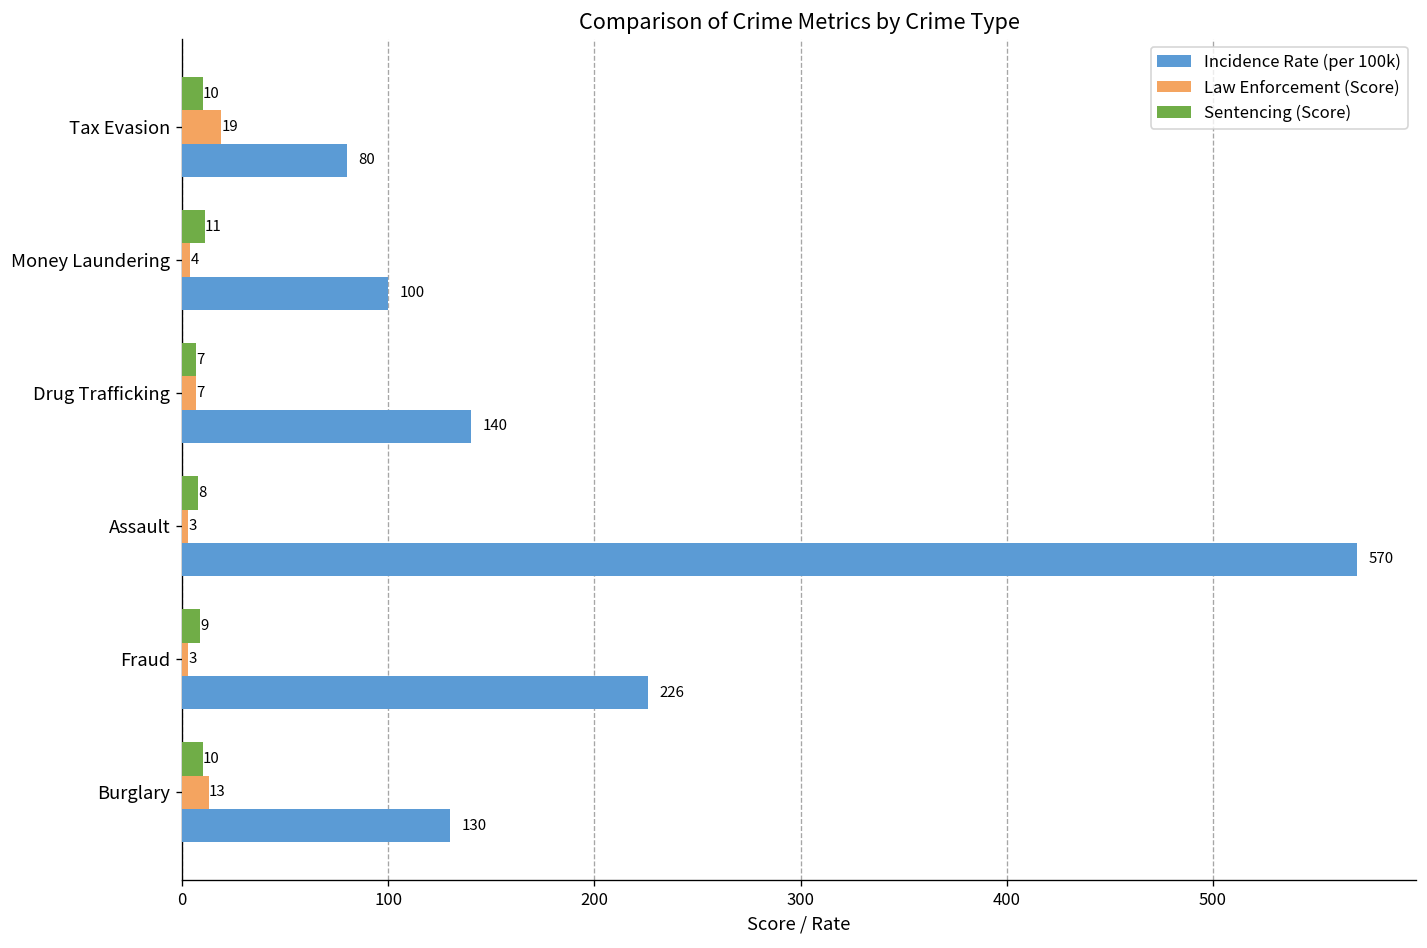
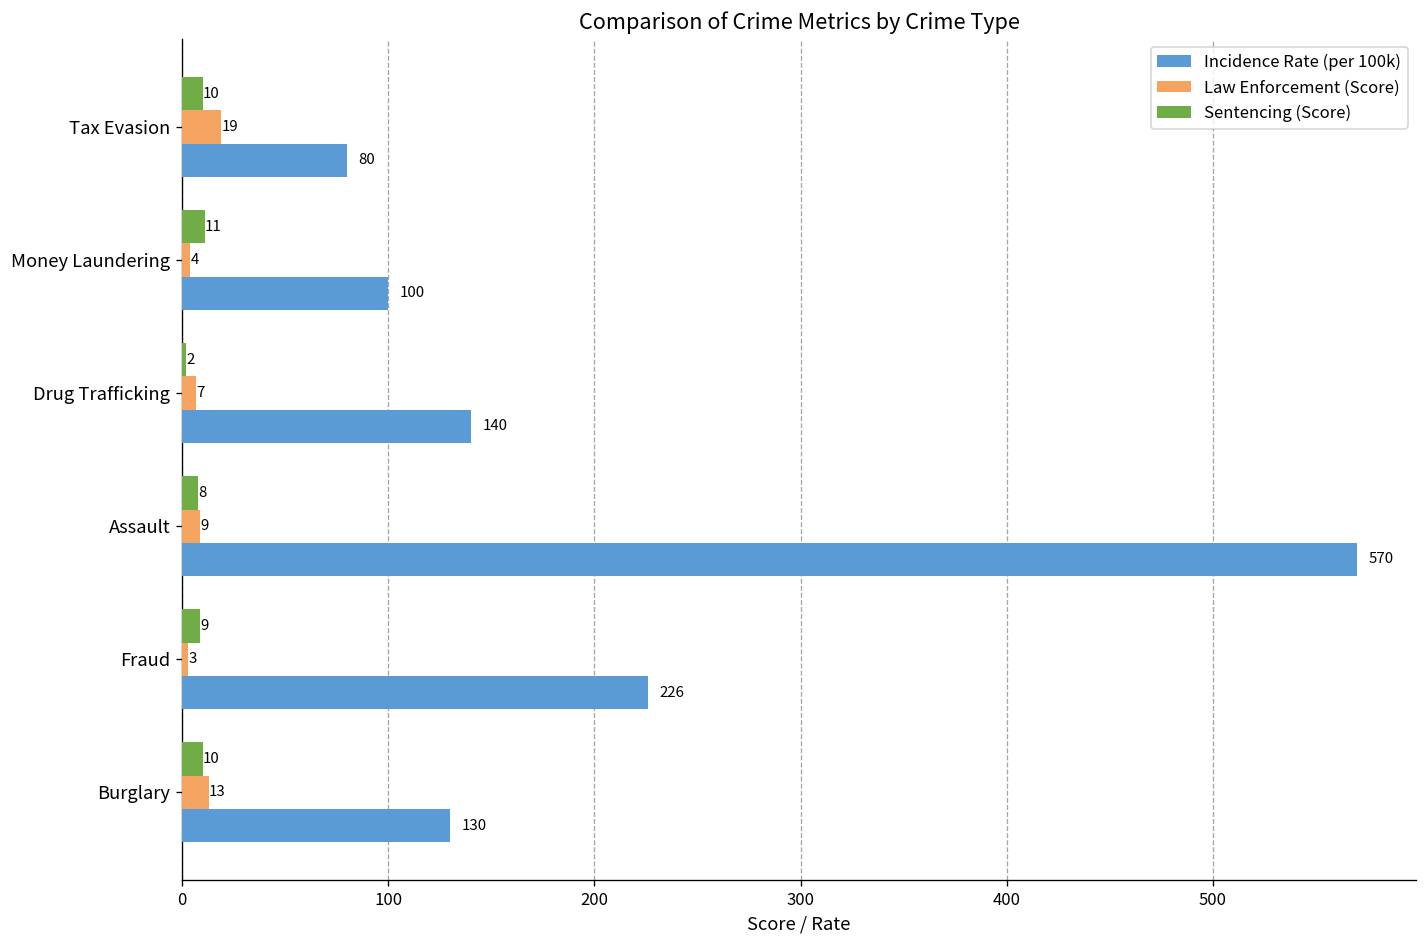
  {
    "Incidence Rate (per 100k)": {
      "Tax Evasion": 80,
      "Money Laundering": 100,
      "Drug Trafficking": 140,
      "Assault": 570,
      "Fraud": 226,
      "Burglary": 130
    },
    "Law Enforcement (Score)": {
      "Tax Evasion": 19,
      "Money Laundering": 4,
      "Drug Trafficking": 7,
-     "Assault": 3,
+     "Assault": 9,
      "Fraud": 3,
      "Burglary": 13
    },
    "Sentencing (Score)": {
      "Tax Evasion": 10,
      "Money Laundering": 11,
-     "Drug Trafficking": 7,
+     "Drug Trafficking": 2,
      "Assault": 8,
      "Fraud": 9,
      "Burglary": 10
    }
  }
